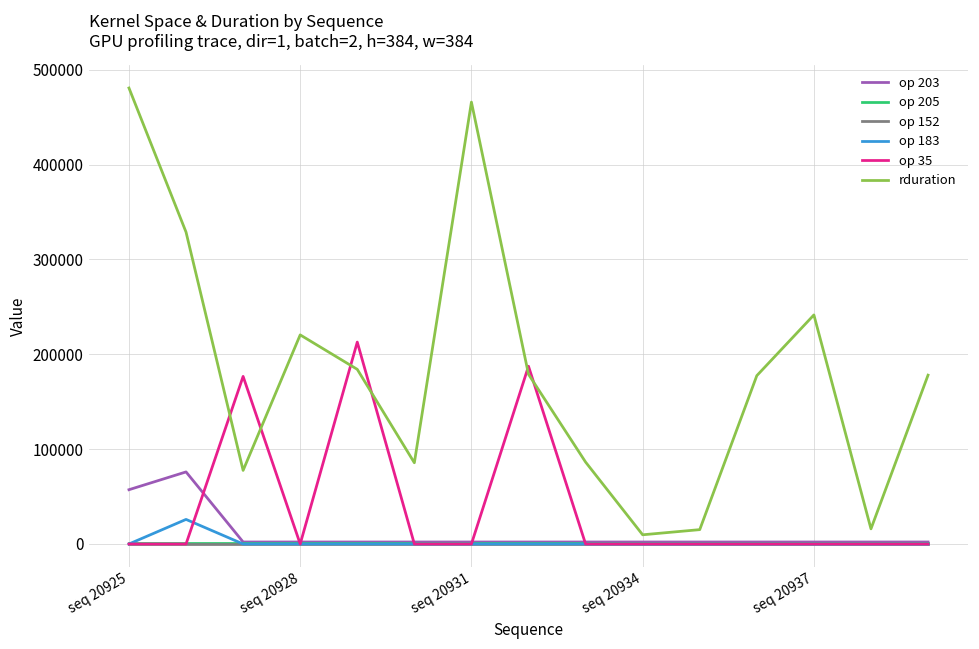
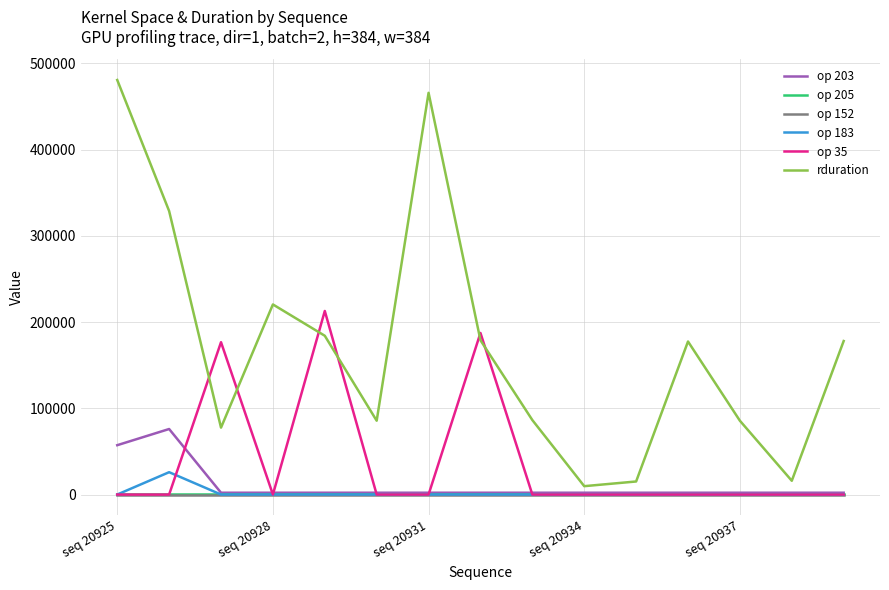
  {
    "op 203": {
      "seq 20925": 60000
    },
    "rduration": {
      "seq 20925": 480000,
      "seq 20928": 220000,
      "seq 20931": 470000,
      "seq 20934": 10000,
-     "seq 20937": 240000
+     "seq 20937": 90000
    }
  }
